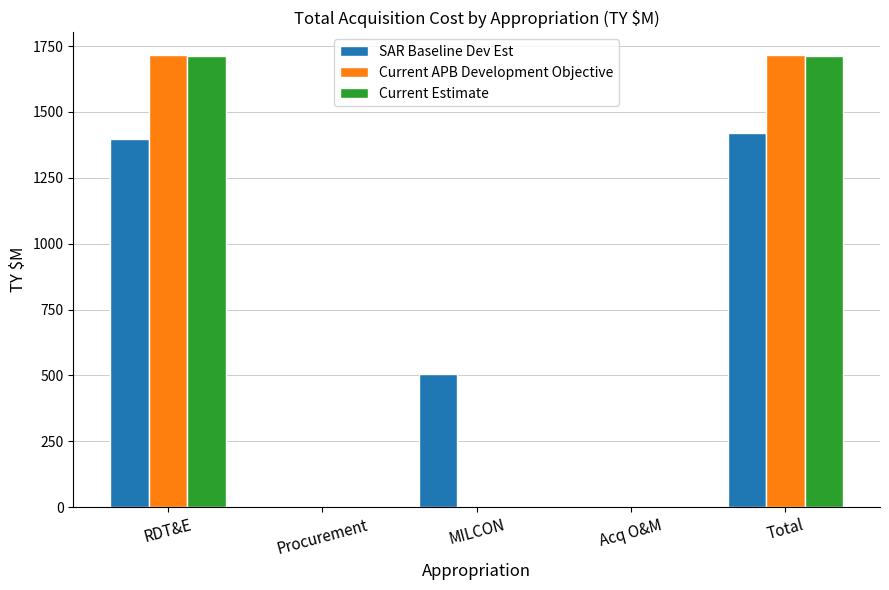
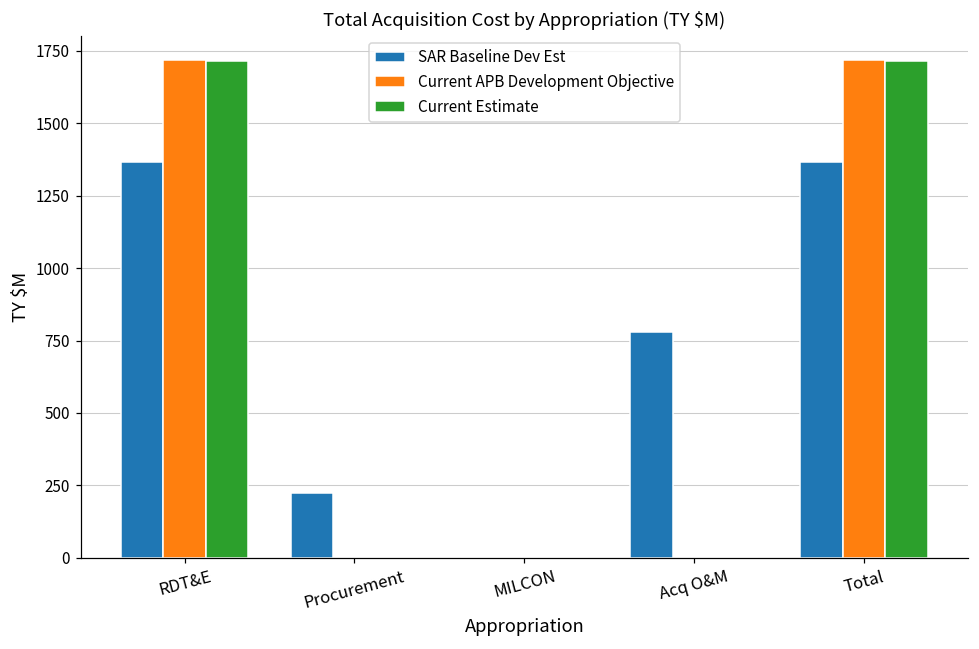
  {
    "SAR Baseline Dev Est": {
-     "RDT&E": 1400,
-     "Procurement": 0,
-     "MILCON": 510,
-     "Acq O&M": 0,
-     "Total": 1420
+     "RDT&E": 1370,
+     "Procurement": 220,
+     "MILCON": 0,
+     "Acq O&M": 780,
+     "Total": 1370
    },
    "Current APB Development Objective": {
      "RDT&E": 1720,
      "Procurement": 0,
      "MILCON": 0,
      "Acq O&M": 0,
      "Total": 1720
    },
    "Current Estimate": {
      "RDT&E": 1710,
      "Procurement": 0,
      "MILCON": 0,
      "Acq O&M": 0,
      "Total": 1710
    }
  }
